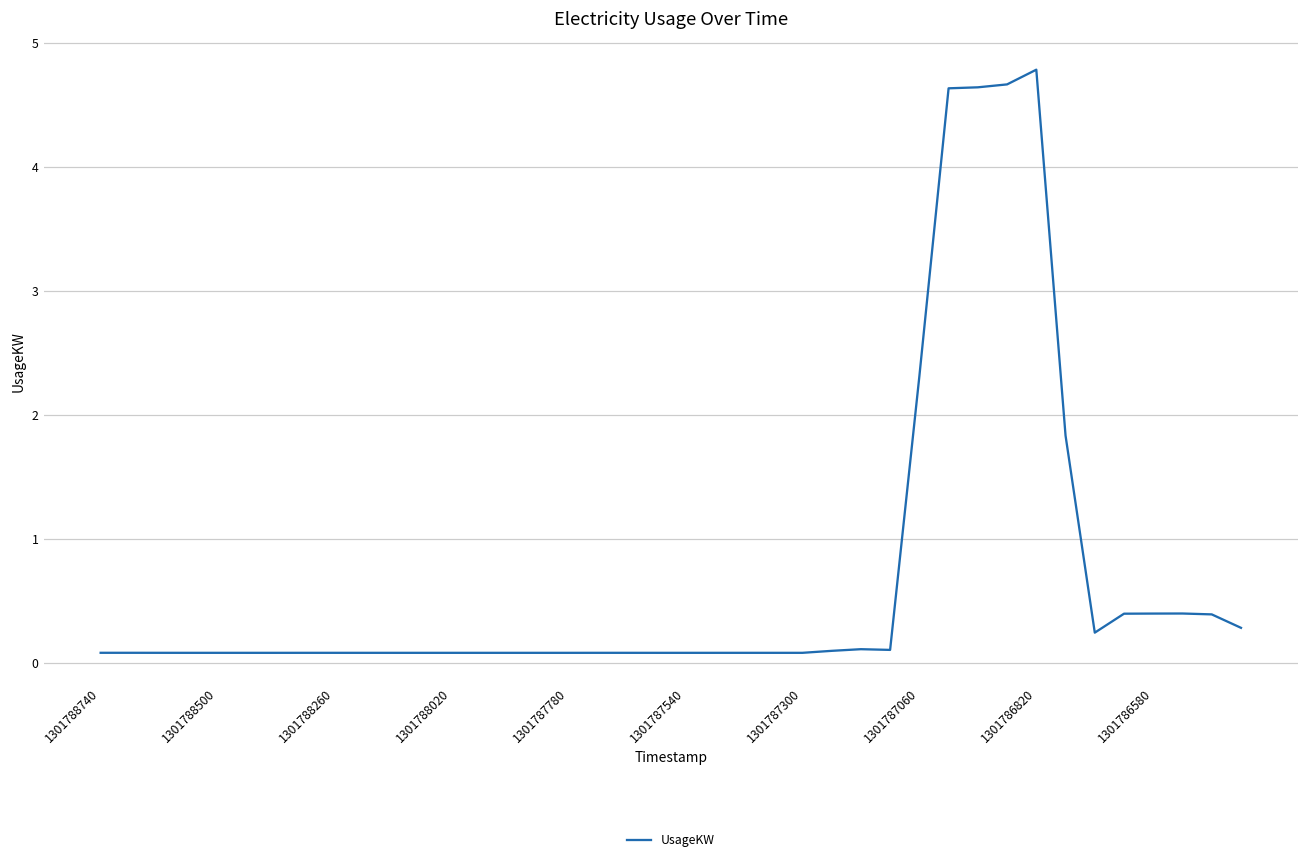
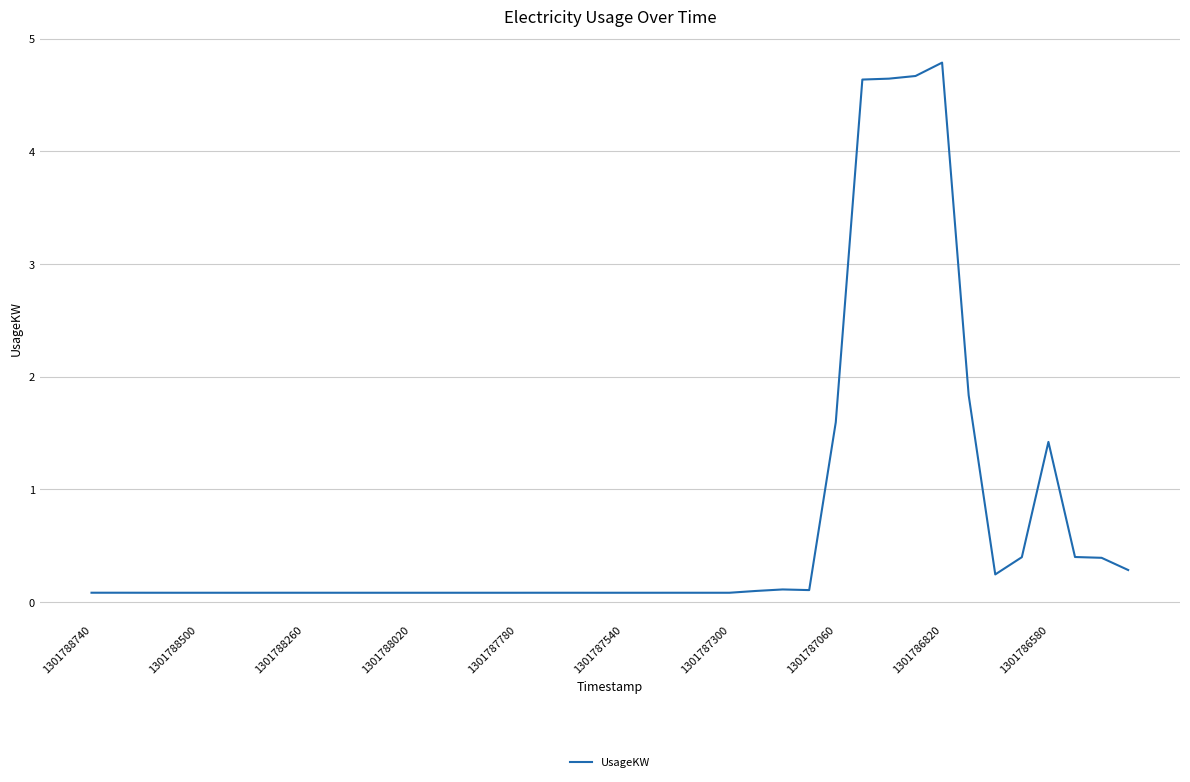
  {
    "1301788740": 0.08,
    "1301788500": 0.08,
    "1301788260": 0.08,
    "1301788020": 0.08,
    "1301787780": 0.08,
    "1301787540": 0.08,
    "1301787300": 0.08,
-   "1301787060": 2.31,
+   "1301787060": 1.60,
    "1301786820": 4.79,
-   "1301786580": 0.40
+   "1301786580": 1.42
  }
